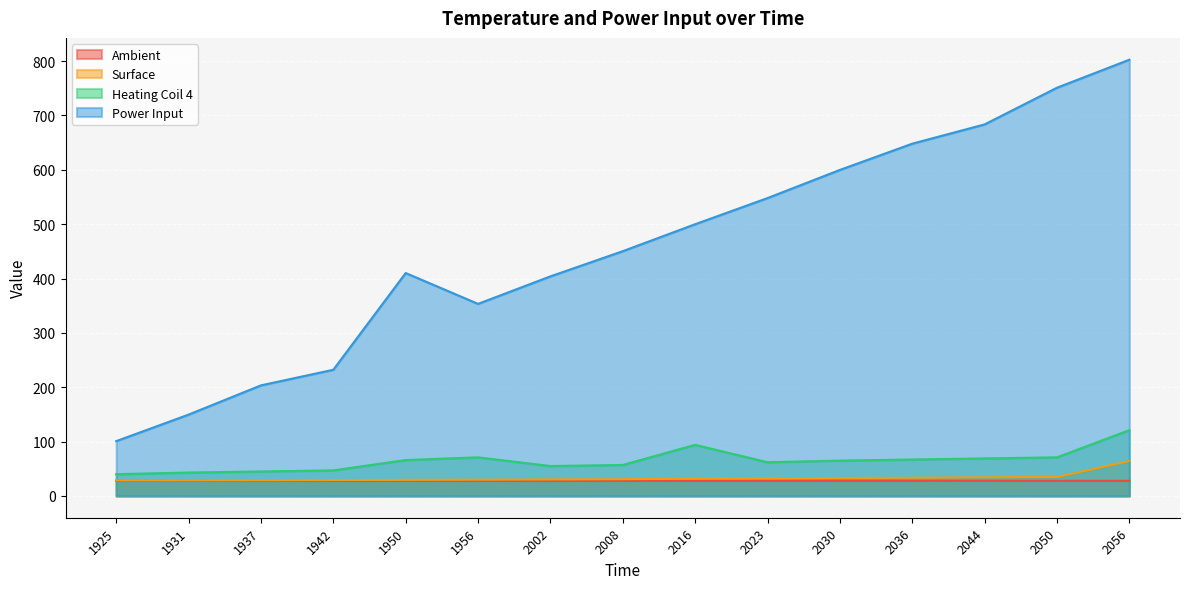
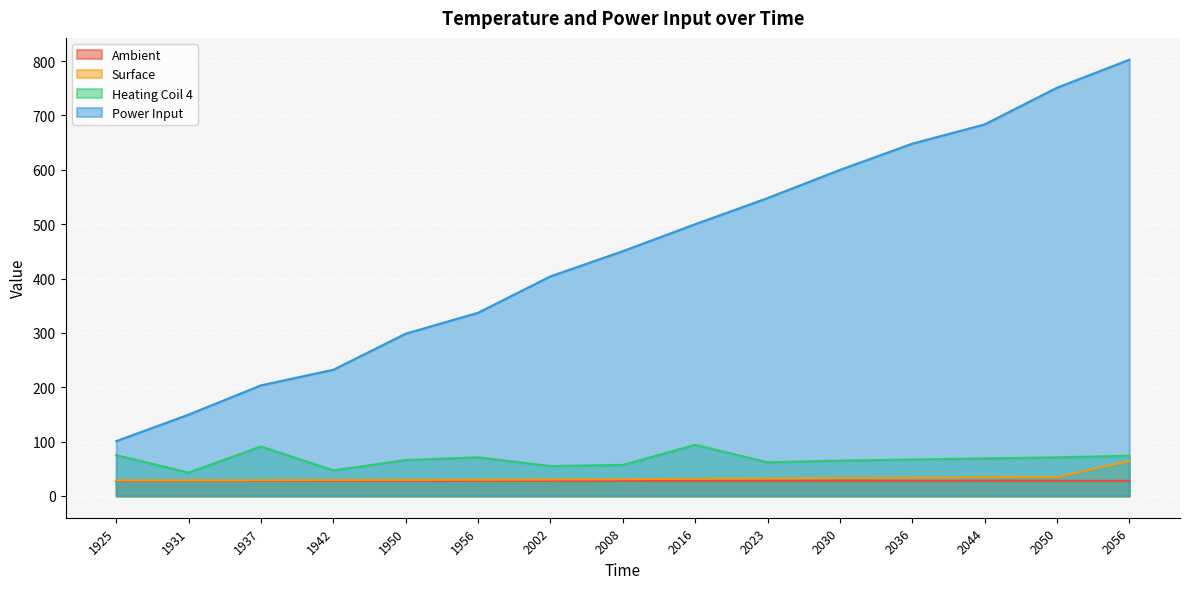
  {
    "Ambient": {
      "2030": 30,
      "2036": 30,
      "2044": 30,
      "2050": 30,
      "2056": 30
    },
    "Surface": {
      "2030": 30,
      "2036": 30,
      "2044": 30,
      "2050": 30,
      "2056": 60
    },
    "Heating Coil 4": {
-     "1925": 40,
+     "1925": 80,
      "1931": 40,
-     "1937": 50,
+     "1937": 90,
      "1942": 50,
      "1950": 70,
      "1956": 70,
      "2002": 60,
      "2008": 60,
      "2016": 90,
      "2023": 60,
      "2030": 70,
      "2036": 70,
      "2044": 70,
      "2050": 70,
-     "2056": 120
+     "2056": 70
    },
    "Power Input": {
      "1925": 100,
      "1931": 150,
      "1937": 200,
      "1942": 230,
-     "1950": 410,
-     "1956": 350,
+     "1950": 300,
+     "1956": 340,
      "2002": 400,
      "2008": 450,
      "2016": 500,
      "2023": 550,
      "2030": 600,
      "2036": 650,
      "2044": 680,
      "2050": 750,
      "2056": 800
    }
  }
